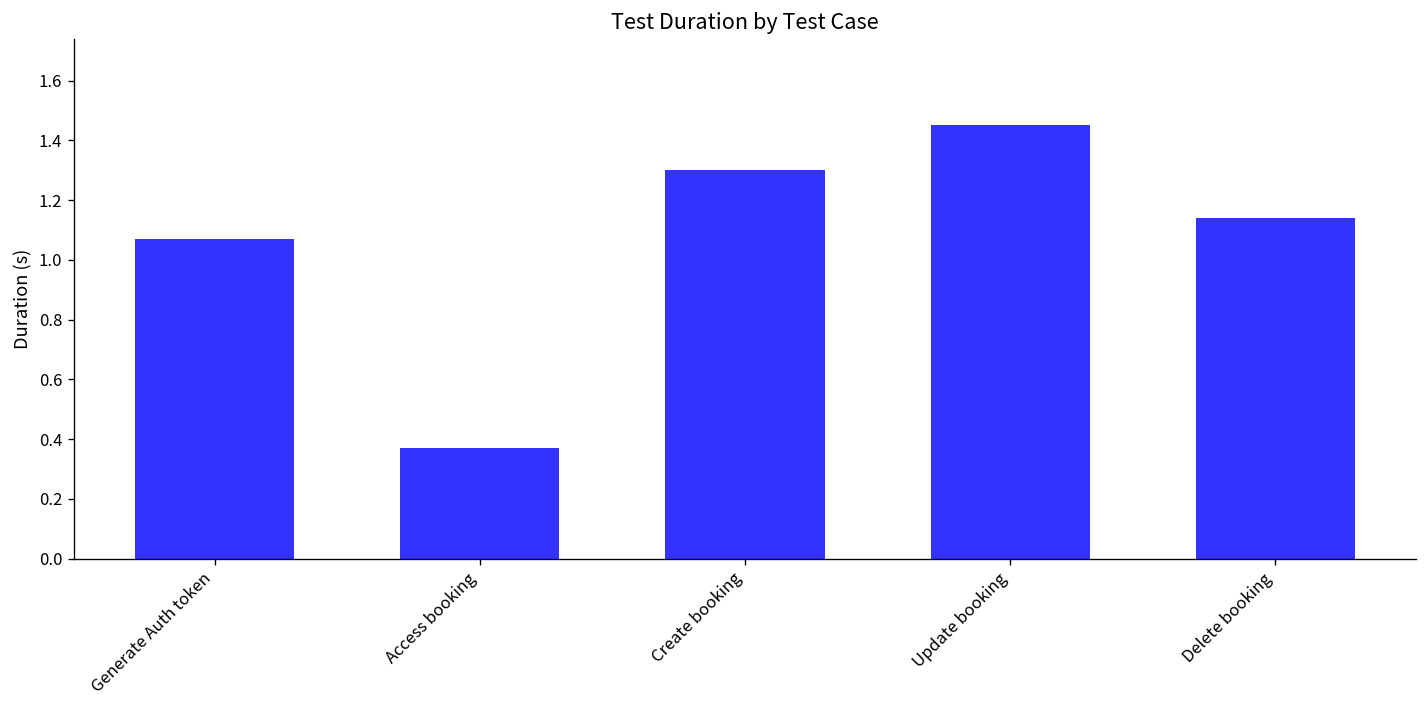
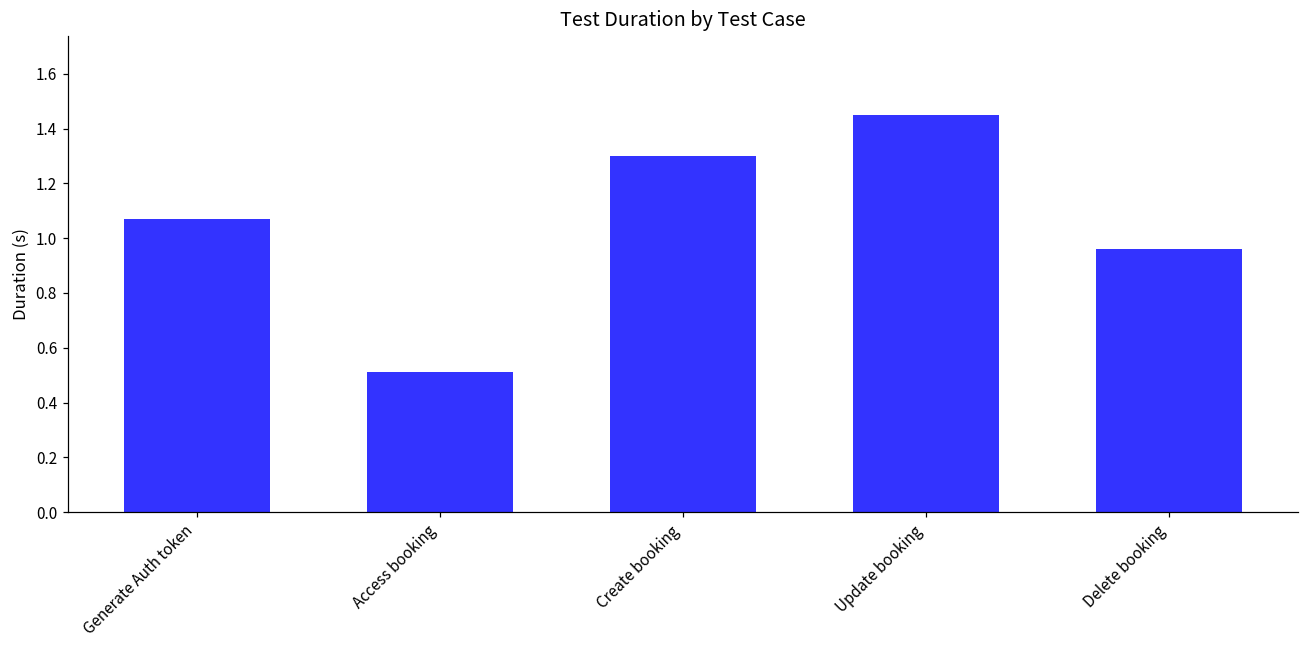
  {
    "Generate Auth token": 1.07,
-   "Access booking": 0.37,
+   "Access booking": 0.51,
    "Create booking": 1.30,
    "Update booking": 1.45,
-   "Delete booking": 1.14
+   "Delete booking": 0.96
  }
